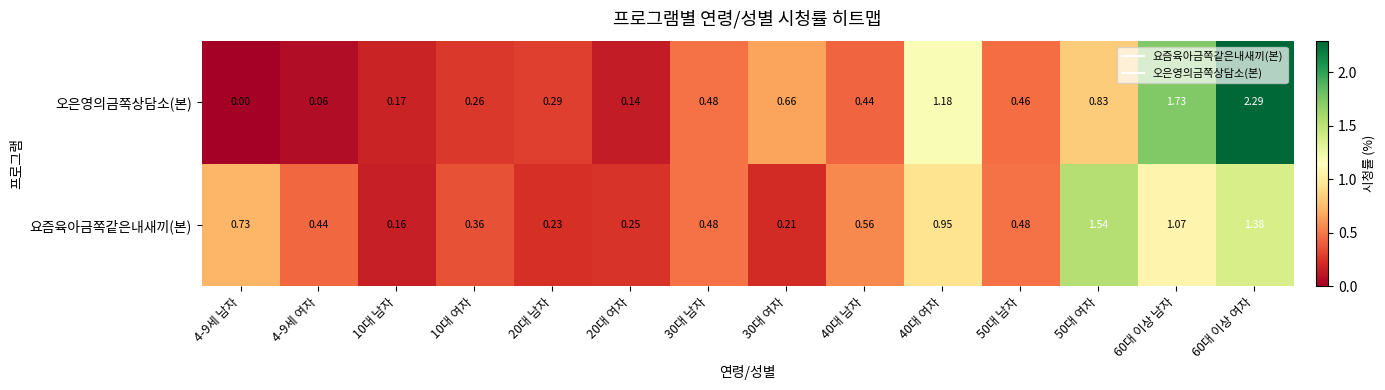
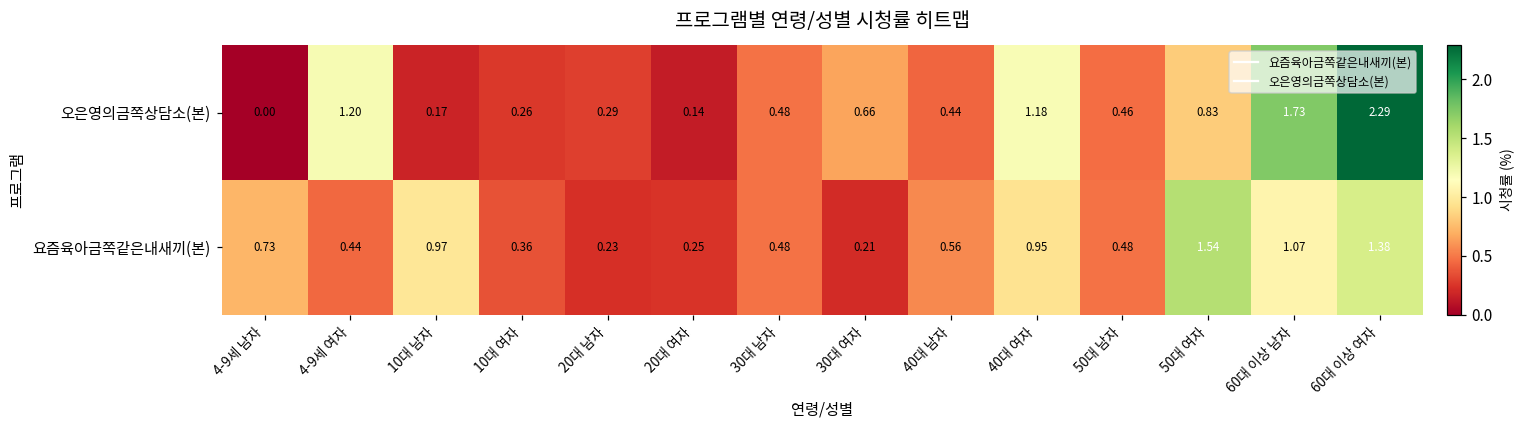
  {
    "오은영의금쪽상담소(본)": {
      "4-9세 남자": 0.00,
-     "4-9세 여자": 0.06,
+     "4-9세 여자": 1.20,
      "10대 남자": 0.17,
      "10대 여자": 0.26,
      "20대 남자": 0.29,
      "20대 여자": 0.14,
      "30대 남자": 0.48,
      "30대 여자": 0.66,
      "40대 남자": 0.44,
      "40대 여자": 1.18,
      "50대 남자": 0.46,
      "50대 여자": 0.83,
      "60대 이상 남자": 1.73,
      "60대 이상 여자": 2.29
    },
    "요즘육아금쪽같은내새끼(본)": {
      "4-9세 남자": 0.73,
      "4-9세 여자": 0.44,
-     "10대 남자": 0.16,
+     "10대 남자": 0.97,
      "10대 여자": 0.36,
      "20대 남자": 0.23,
      "20대 여자": 0.25,
      "30대 남자": 0.48,
      "30대 여자": 0.21,
      "40대 남자": 0.56,
      "40대 여자": 0.95,
      "50대 남자": 0.48,
      "50대 여자": 1.54,
      "60대 이상 남자": 1.07,
      "60대 이상 여자": 1.38
    }
  }
